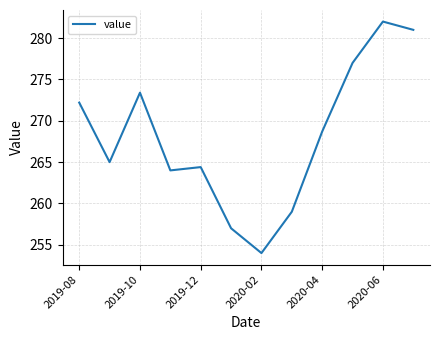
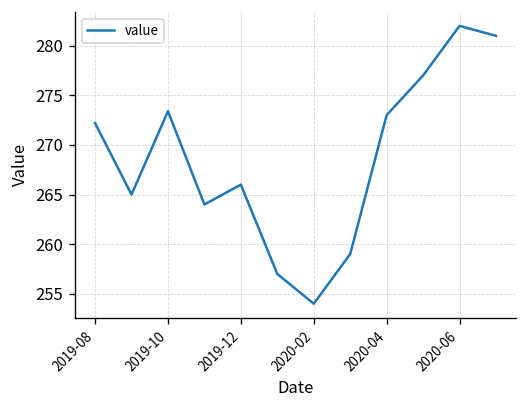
  {
    "2019-08": 272,
    "2019-10": 273,
-   "2019-12": 264,
+   "2019-12": 266,
    "2020-02": 254,
-   "2020-04": 269,
+   "2020-04": 273,
    "2020-06": 282
  }
